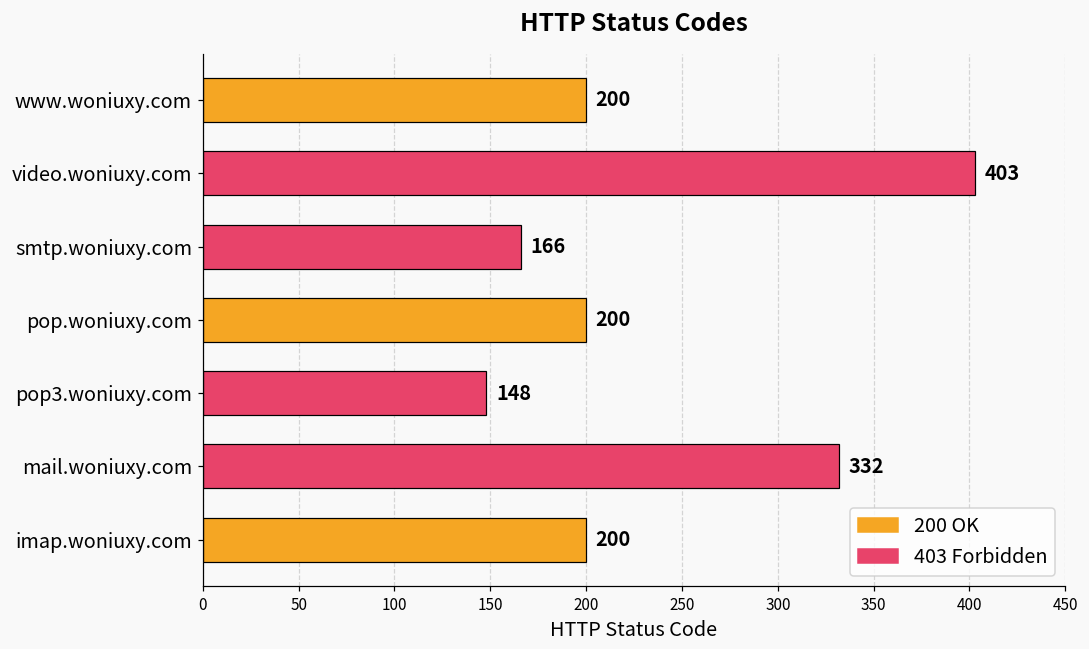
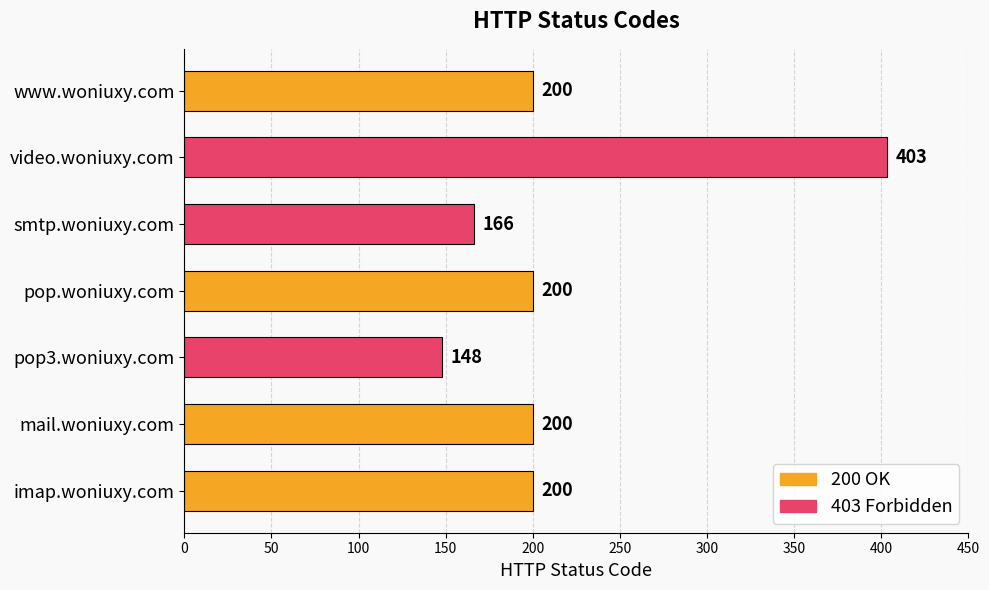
  {
    "www.woniuxy.com": 200,
    "video.woniuxy.com": 403,
    "smtp.woniuxy.com": 166,
    "pop.woniuxy.com": 200,
    "pop3.woniuxy.com": 148,
-   "mail.woniuxy.com": 332,
+   "mail.woniuxy.com": 200,
    "imap.woniuxy.com": 200
  }
